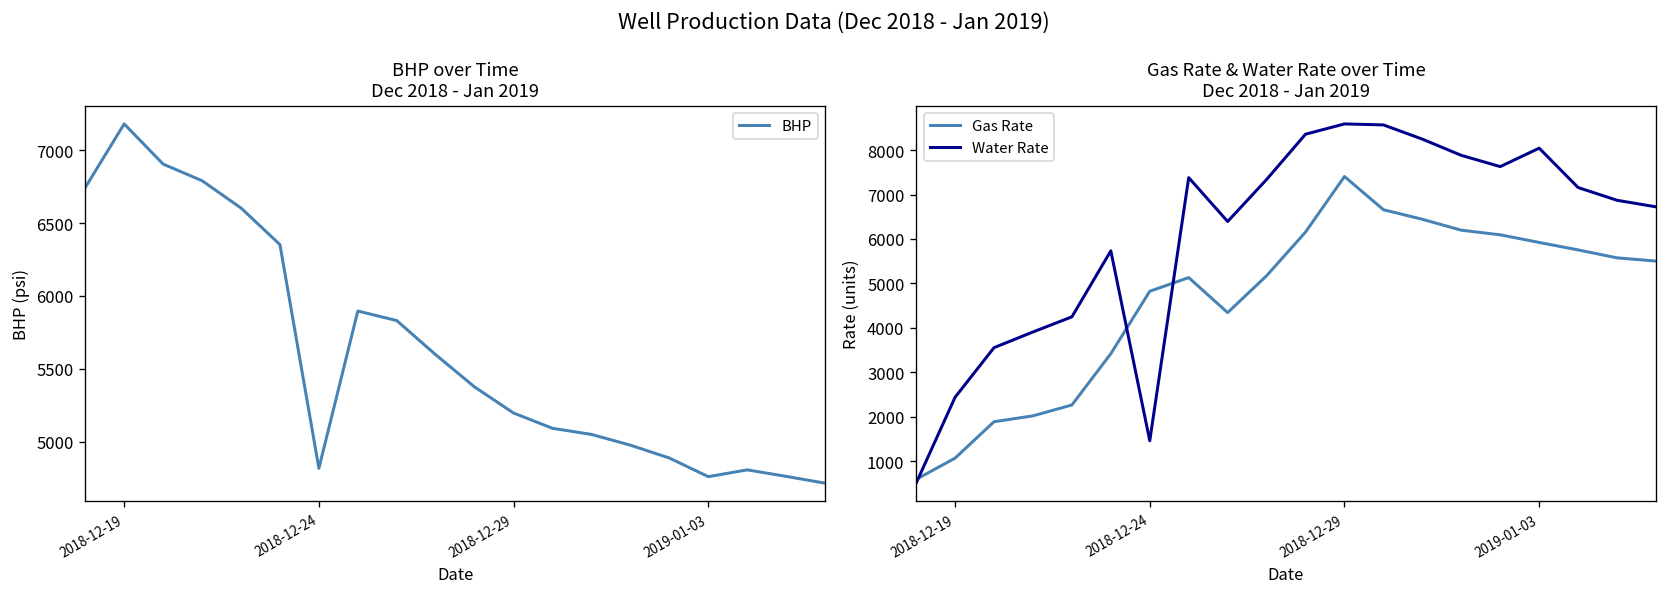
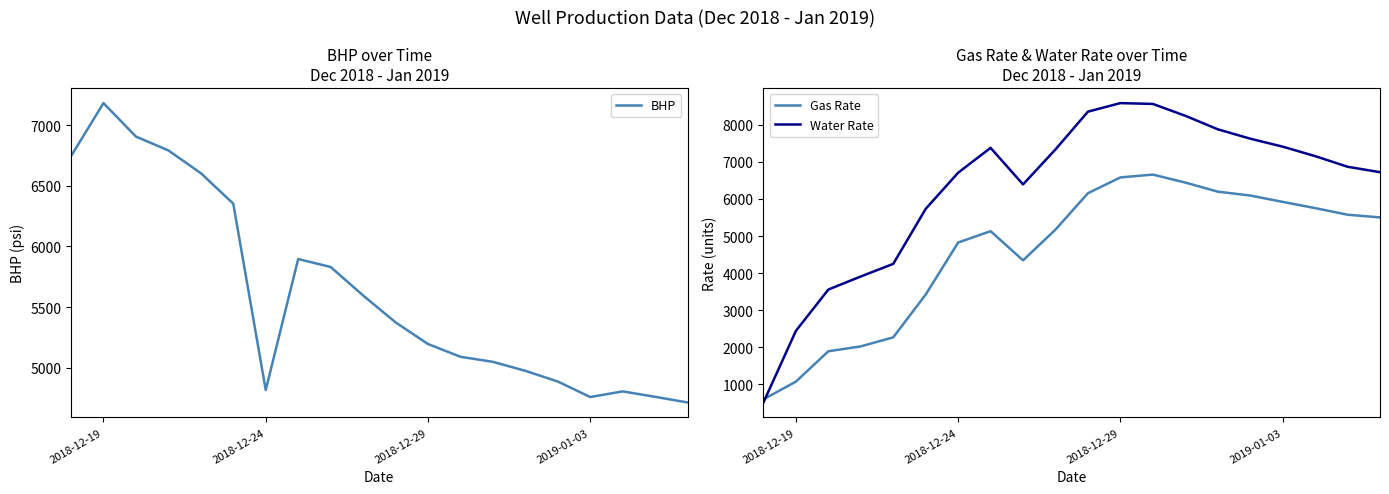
  {
    "BHP over Time Dec 2018 - Jan 2019": {
      "2018-12-19": 7180,
      "2018-12-24": 4820,
      "2018-12-29": 5200,
      "2019-01-03": 4760
    },
    "Gas Rate & Water Rate over Time Dec 2018 - Jan 2019": {
      "Gas Rate": {
        "2018-12-19": 1100,
        "2018-12-24": 4800,
-       "2018-12-29": 7400,
+       "2018-12-29": 6600,
        "2019-01-03": 5900
      },
      "Water Rate": {
        "2018-12-19": 2400,
-       "2018-12-24": 1500,
+       "2018-12-24": 6700,
        "2018-12-29": 8600,
-       "2019-01-03": 8000
+       "2019-01-03": 7400
      }
    }
  }
